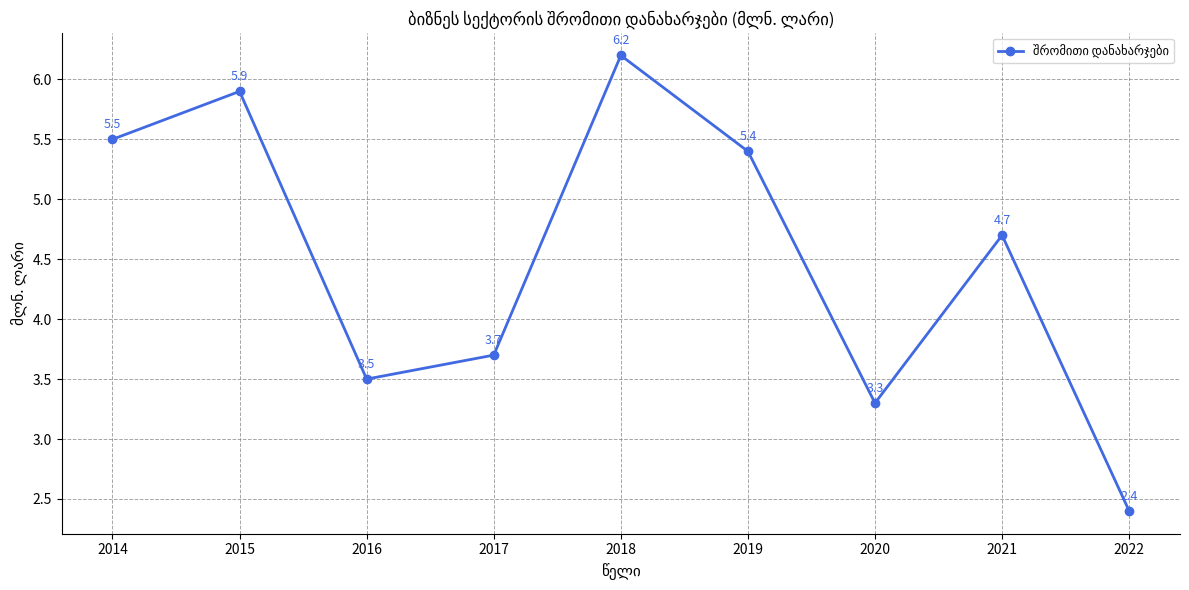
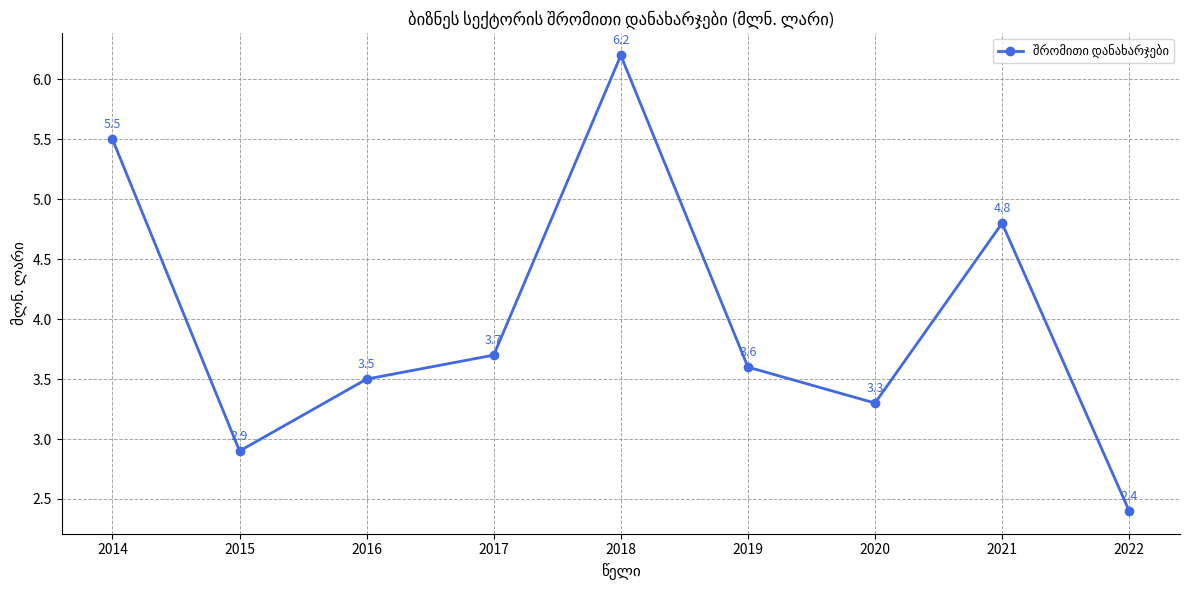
  {
    "2014": 5.5,
-   "2015": 5.9,
+   "2015": 2.9,
    "2016": 3.5,
    "2017": 3.7,
    "2018": 6.2,
-   "2019": 5.4,
+   "2019": 3.6,
    "2020": 3.3,
-   "2021": 4.7,
+   "2021": 4.8,
    "2022": 2.4
  }
